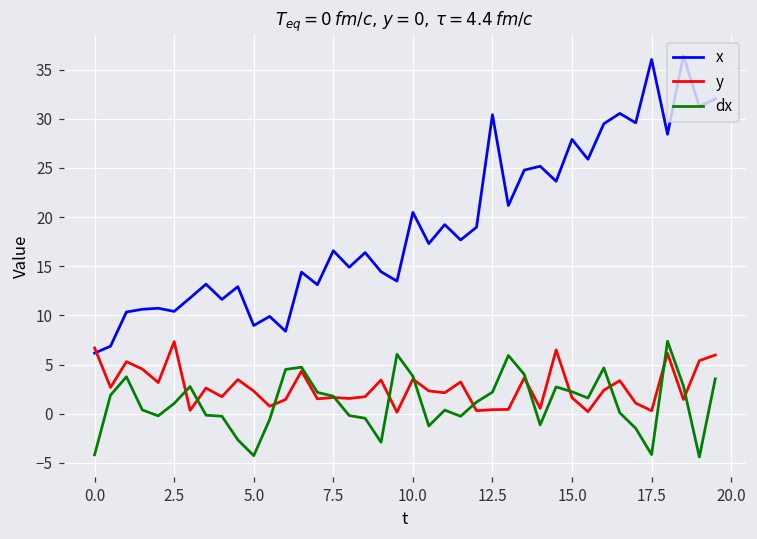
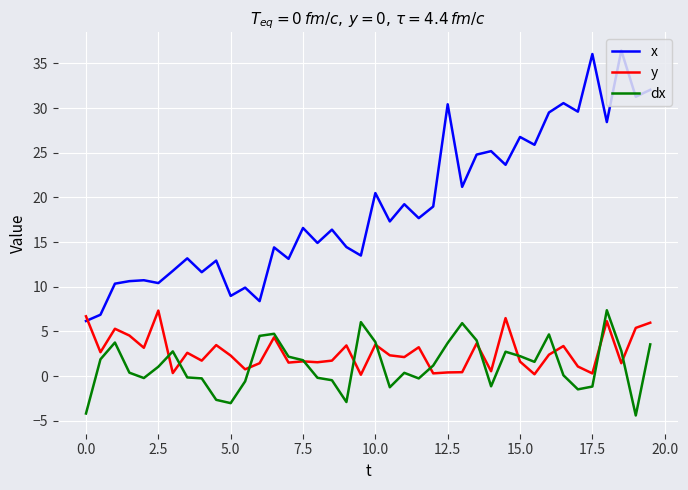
  {
    "x": {
      "0.0": 6,
      "2.5": 10,
      "5.0": 9,
      "7.5": 17,
      "10.0": 20,
      "12.5": 30,
-     "15.0": 28,
+     "15.0": 27,
      "17.5": 36
    },
    "y": {
      "0.0": 7,
      "2.5": 7,
      "5.0": 2,
      "10.0": 4,
      "12.5": 0,
      "15.0": 2,
      "17.5": 0
    },
    "dx": {
      "0.0": -4,
      "2.5": 1,
-     "5.0": -4,
+     "5.0": -3,
      "10.0": 4,
-     "12.5": 2,
+     "12.5": 4,
      "15.0": 2,
-     "17.5": -4
+     "17.5": -1
    }
  }
